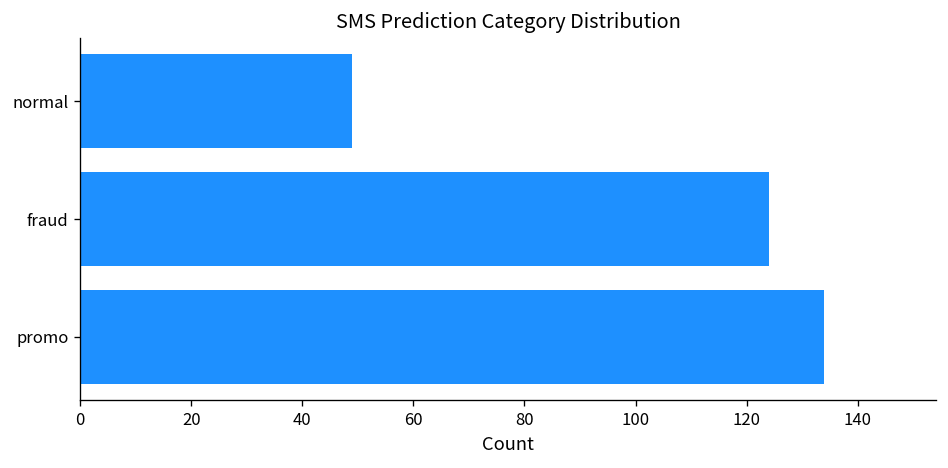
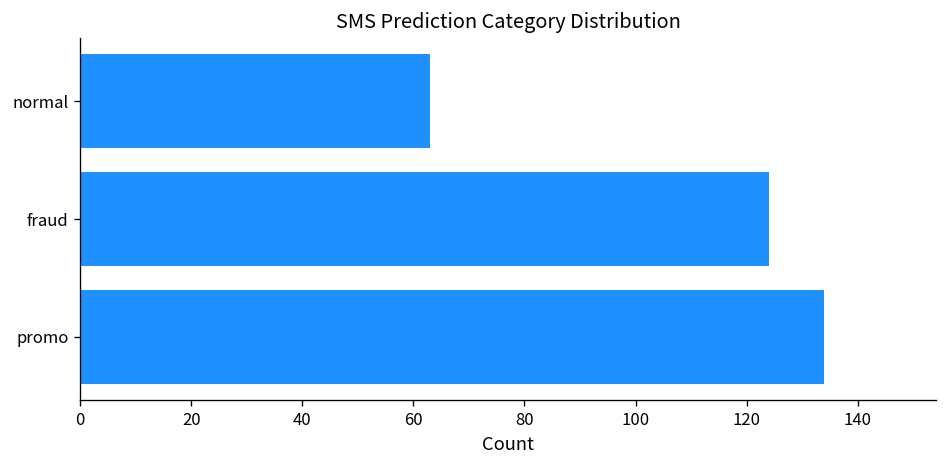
  {
-   "normal": 49,
+   "normal": 63,
    "fraud": 124,
    "promo": 134
  }
